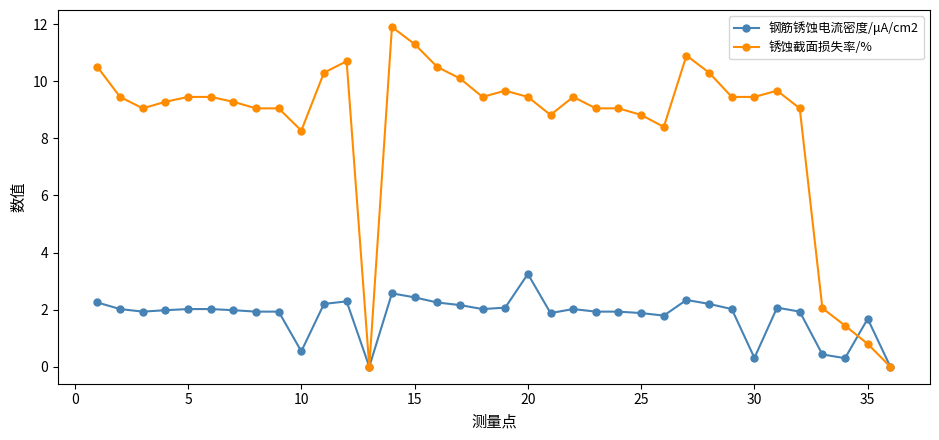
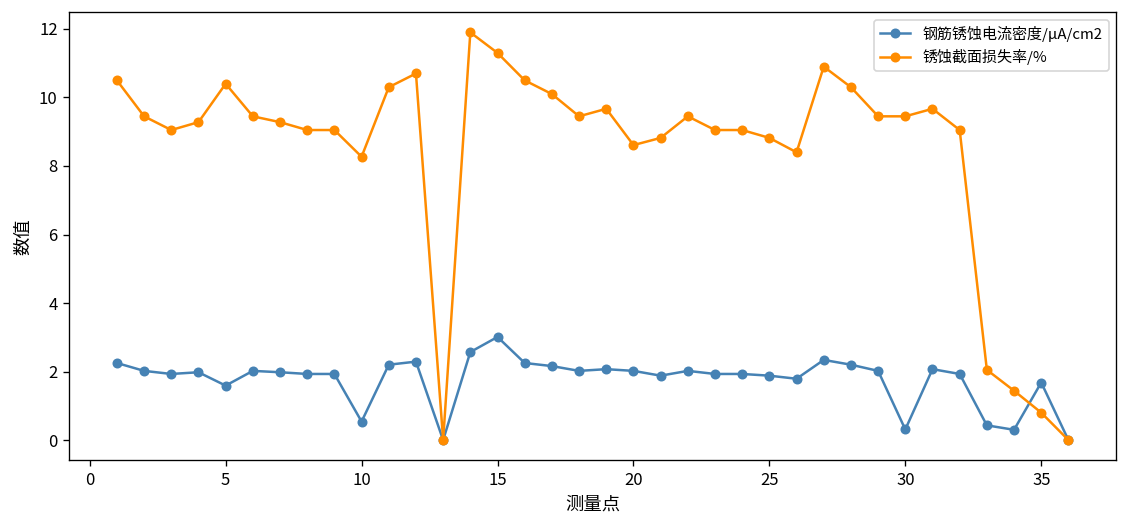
  {
    "钢筋锈蚀电流密度/μA/cm2": {
-     "5": 2.0,
+     "5": 1.6,
      "10": 0.5,
-     "15": 2.4,
-     "20": 3.3,
+     "15": 3.0,
+     "20": 2.0,
      "25": 1.9,
      "30": 0.3,
      "35": 1.7
    },
    "锈蚀截面损失率/%": {
-     "5": 9.5,
+     "5": 10.4,
      "10": 8.3,
      "15": 11.3,
-     "20": 9.5,
+     "20": 8.6,
      "25": 8.8,
      "30": 9.5,
      "35": 0.8
    }
  }
